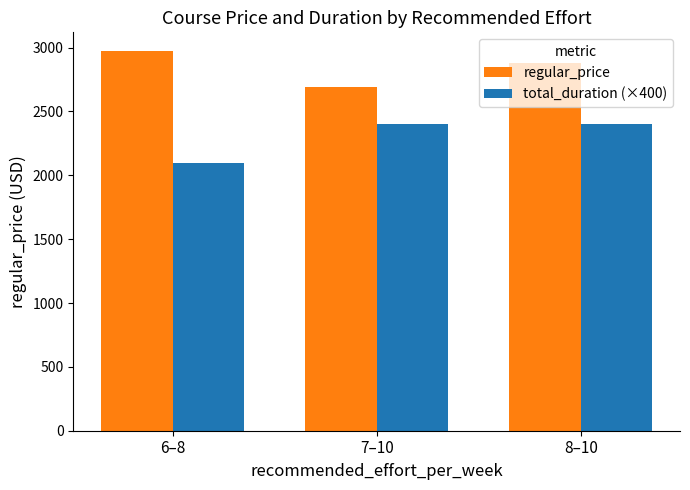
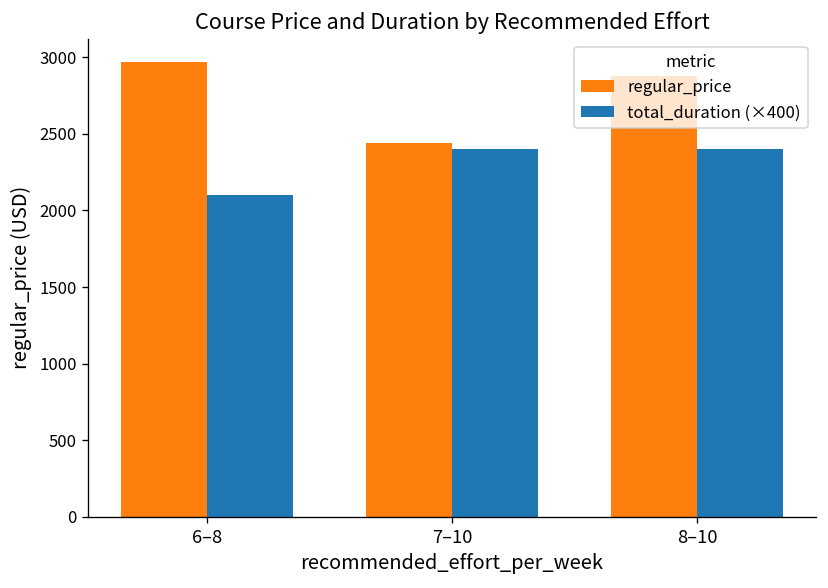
  {
    "regular_price": {
      "6–8": 2970,
-     "7–10": 2690
+     "7–10": 2440
    },
    "total_duration (×400)": {
      "6–8": 2100,
      "7–10": 2400,
      "8–10": 2400
    }
  }
